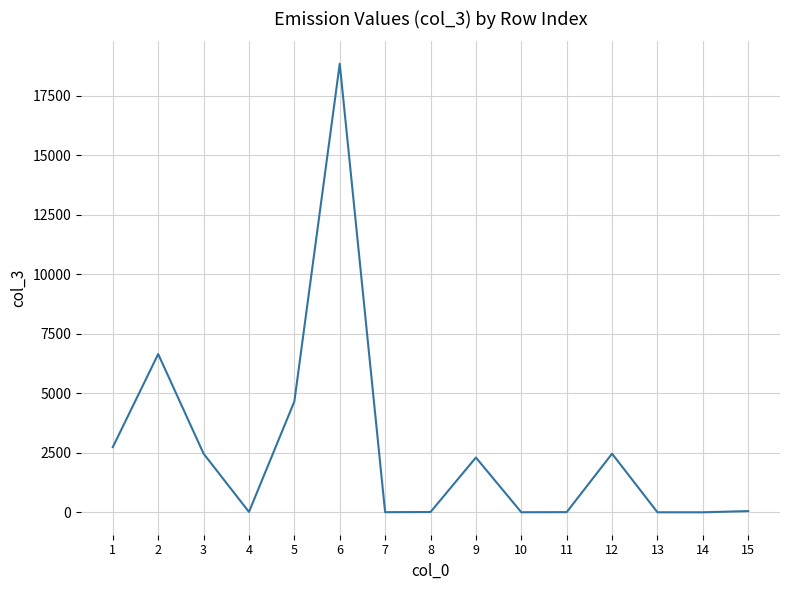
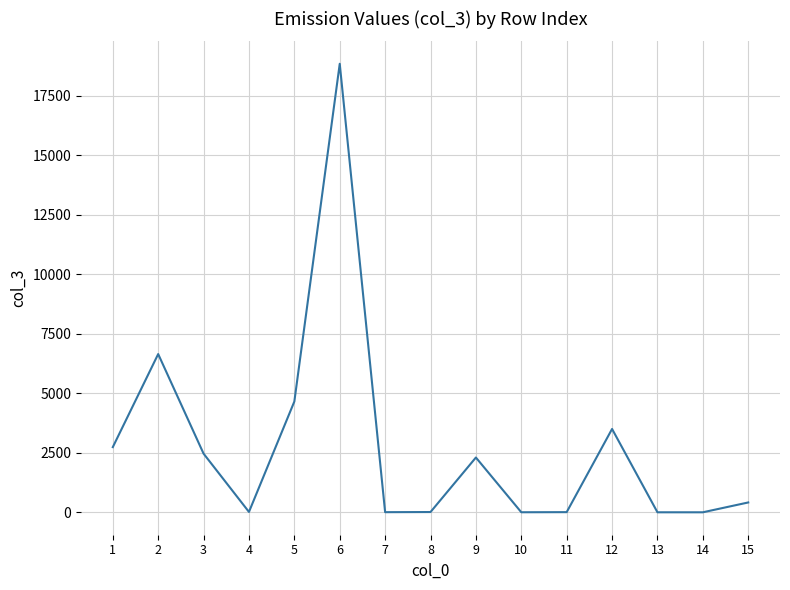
  {
    "1": 2700,
    "2": 6600,
    "3": 2500,
    "4": 0,
    "5": 4700,
    "6": 18800,
    "7": 0,
    "8": 0,
    "9": 2300,
    "10": 0,
    "11": 0,
-   "12": 2500,
+   "12": 3500,
    "13": 0,
    "14": 0,
-   "15": 100
+   "15": 400
  }
